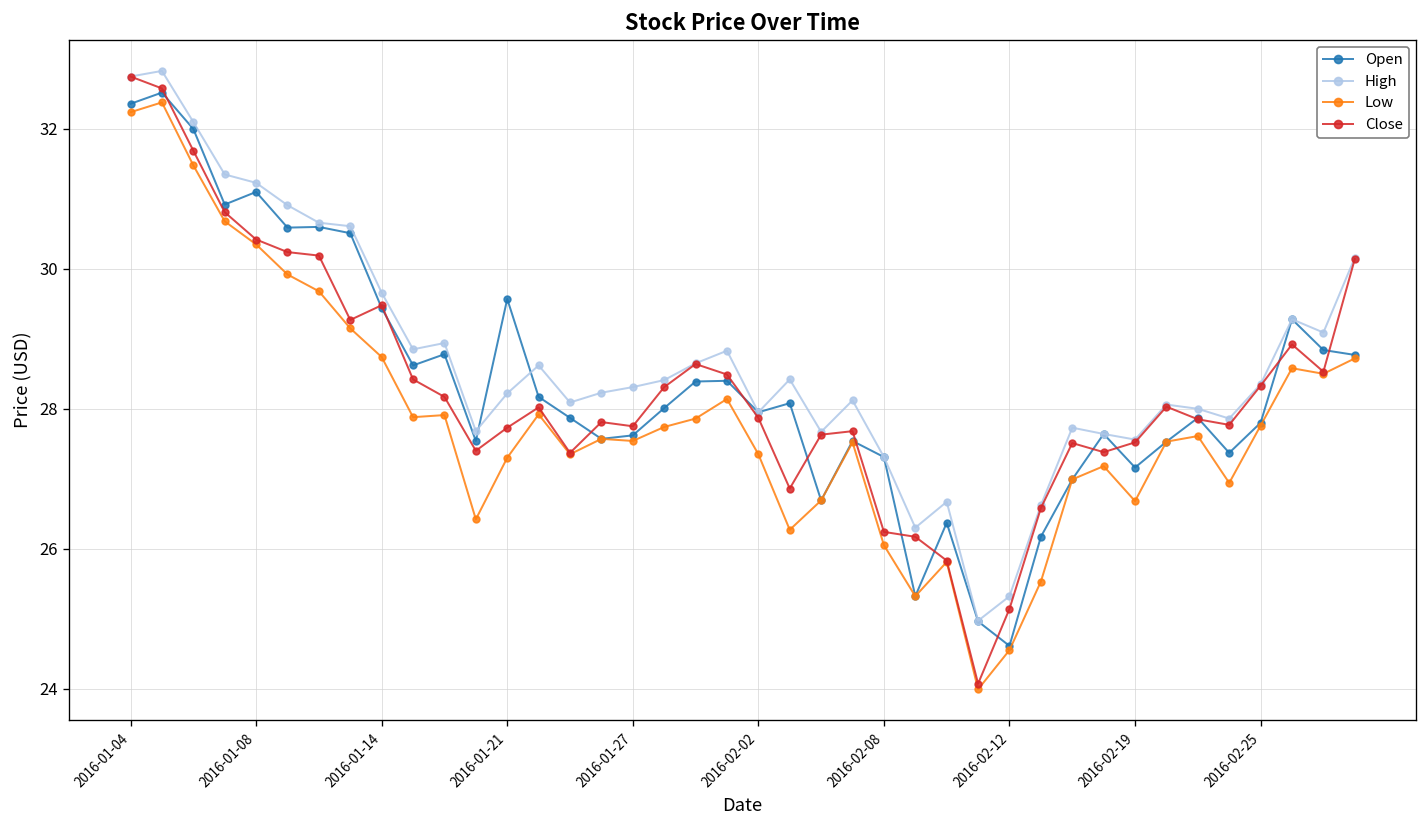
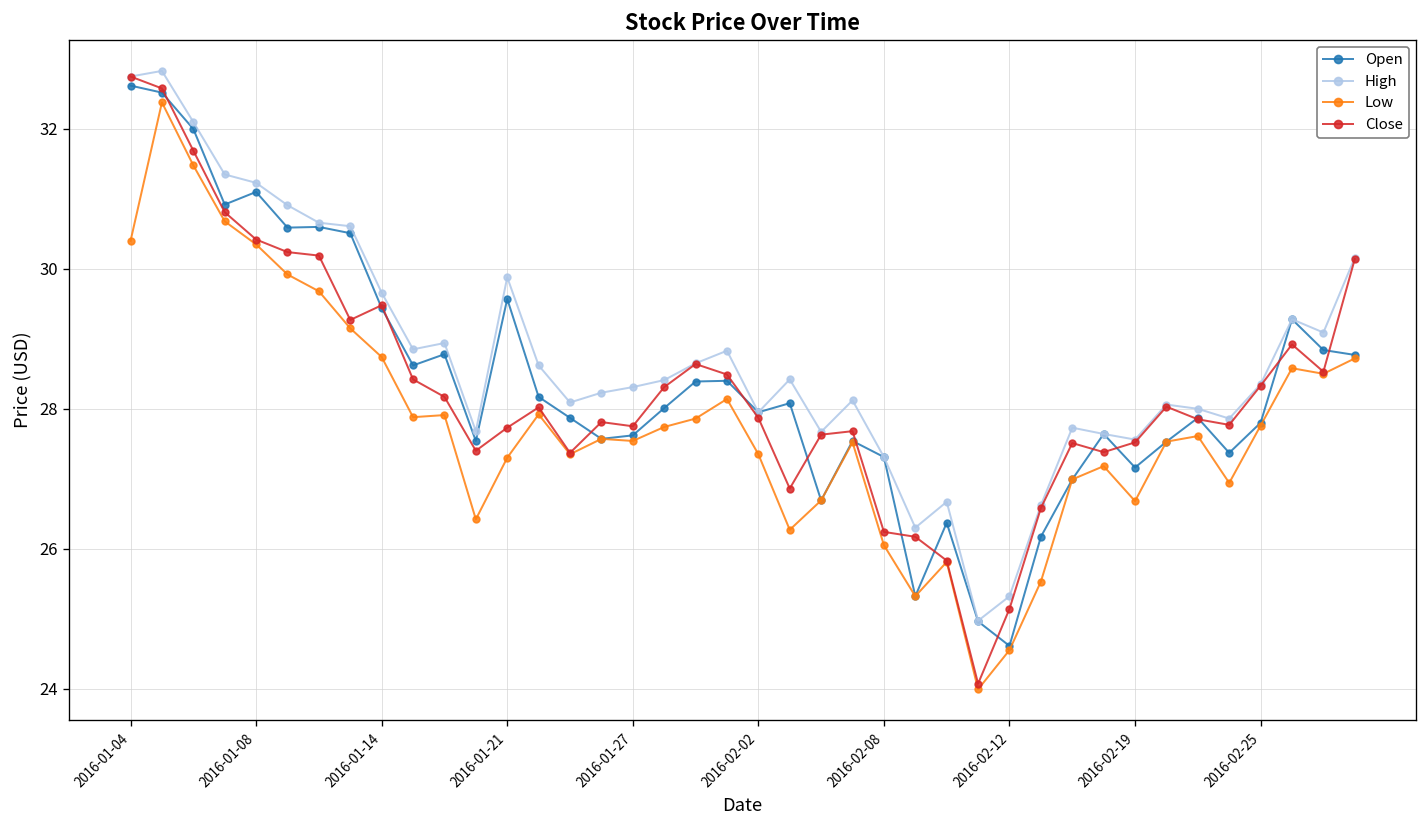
  {
    "Open": {
-     "2016-01-04": 32.4,
+     "2016-01-04": 32.6,
      "2016-01-08": 31.1,
      "2016-01-21": 29.6,
      "2016-01-27": 27.6,
      "2016-02-12": 24.6,
      "2016-02-19": 27.2
    },
    "High": {
      "2016-01-08": 31.2,
      "2016-01-14": 29.7,
-     "2016-01-21": 28.2,
+     "2016-01-21": 29.9,
      "2016-01-27": 28.3,
      "2016-02-12": 25.3
    },
    "Low": {
-     "2016-01-04": 32.2,
+     "2016-01-04": 30.4,
      "2016-01-08": 30.4,
      "2016-01-14": 28.7,
      "2016-01-21": 27.3,
      "2016-01-27": 27.5,
      "2016-02-02": 27.4,
      "2016-02-08": 26.1,
      "2016-02-12": 24.6,
      "2016-02-19": 26.7
    },
    "Close": {
      "2016-01-08": 30.4,
      "2016-01-21": 27.7,
      "2016-01-27": 27.8,
      "2016-02-02": 27.9,
      "2016-02-08": 26.2,
      "2016-02-12": 25.1
    }
  }
